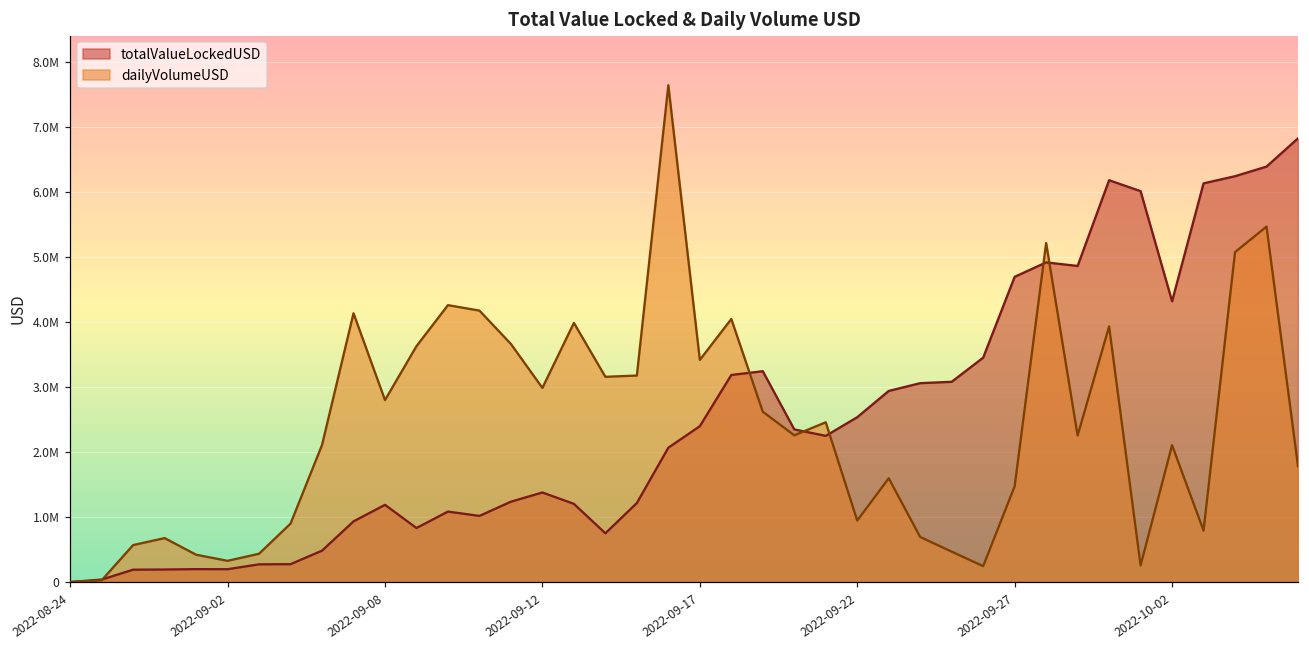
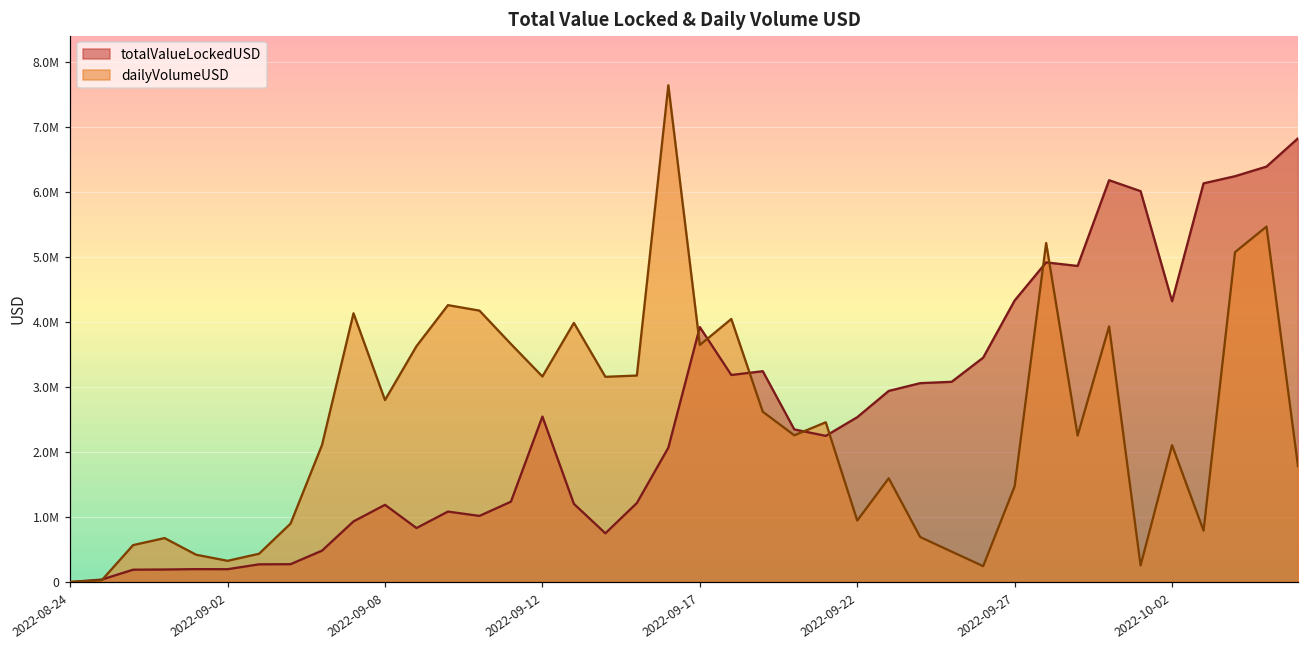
  {
    "totalValueLockedUSD": {
      "2022-09-02": 200000,
-     "2022-09-12": 1400000,
-     "2022-09-17": 2400000,
+     "2022-09-12": 2500000,
+     "2022-09-17": 3900000,
      "2022-09-22": 2500000,
-     "2022-09-27": 4700000,
+     "2022-09-27": 4300000,
      "2022-10-02": 4300000
    },
    "dailyVolumeUSD": {
      "2022-09-02": 300000,
-     "2022-09-12": 3000000,
-     "2022-09-17": 3400000,
+     "2022-09-12": 3200000,
+     "2022-09-17": 3600000,
      "2022-09-22": 900000,
      "2022-09-27": 1500000,
      "2022-10-02": 2100000
    }
  }
